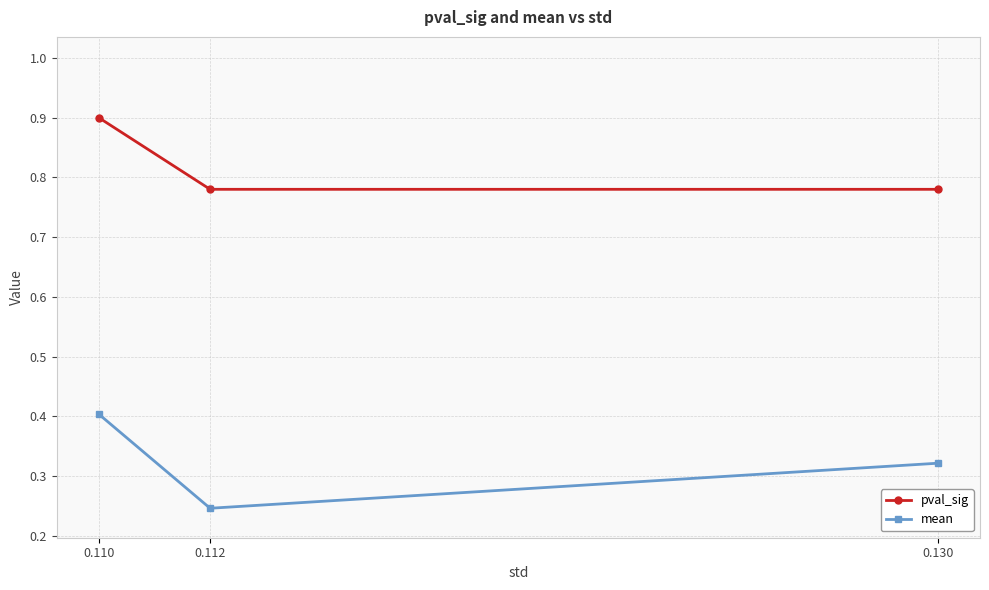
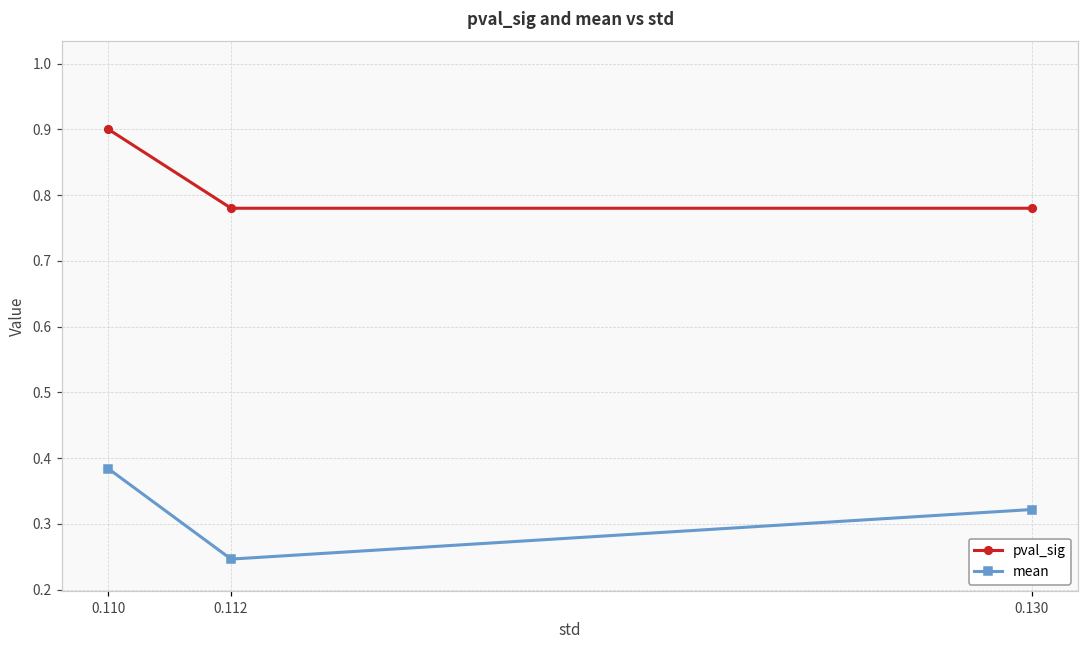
  {
    "pval_sig": {
      "0.110": 0.90,
      "0.112": 0.78,
      "0.130": 0.78
    },
    "mean": {
-     "0.110": 0.40,
+     "0.110": 0.38,
      "0.112": 0.25,
      "0.130": 0.32
    }
  }
